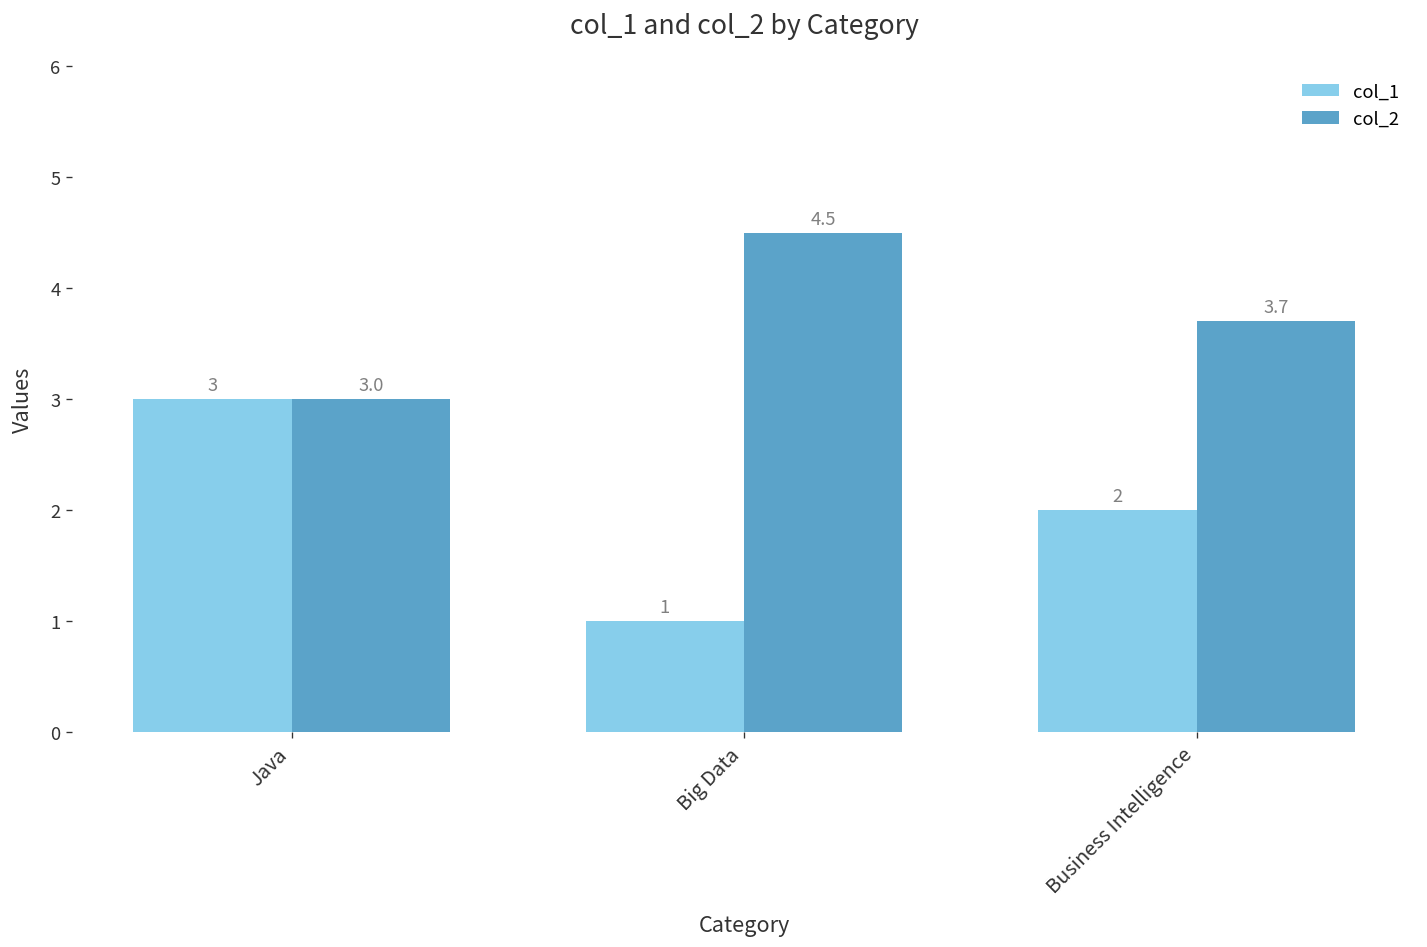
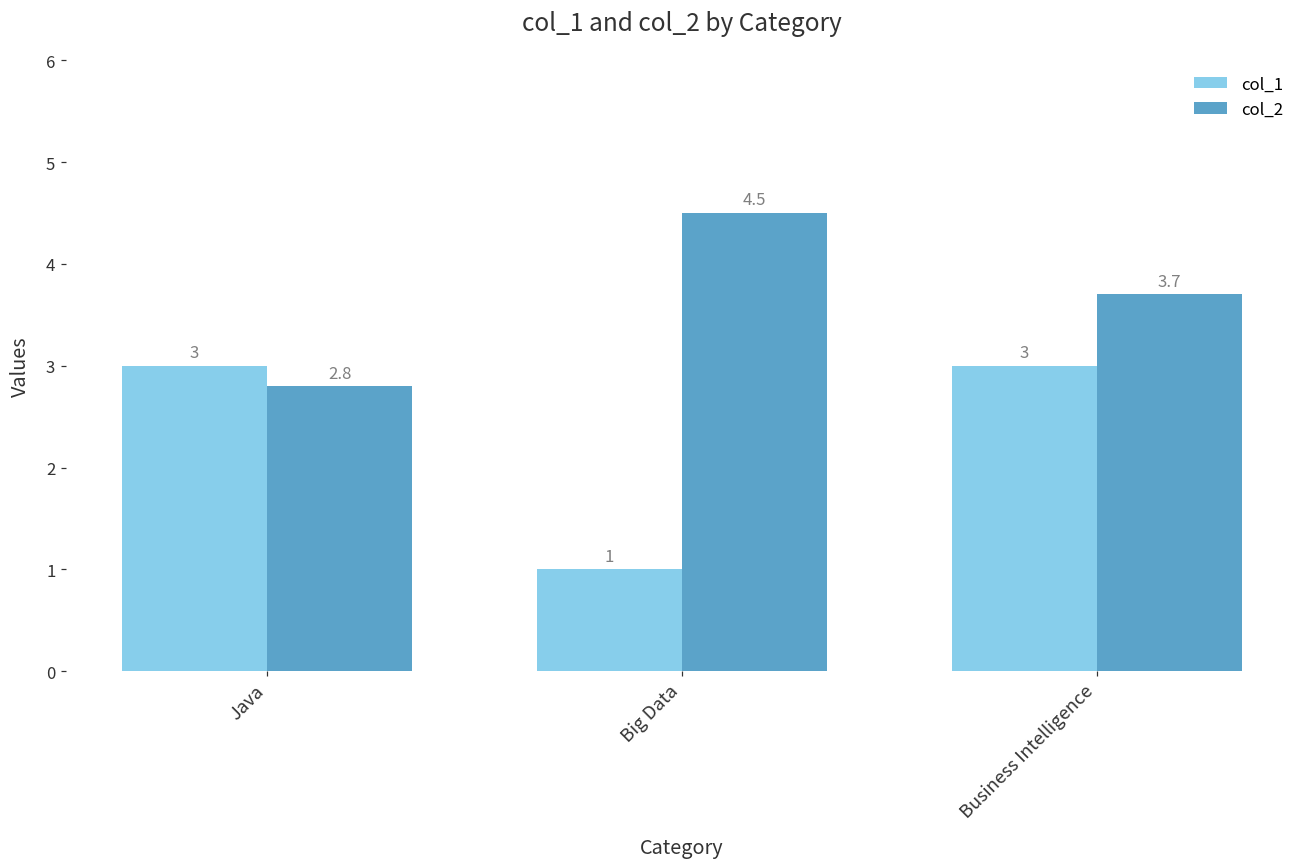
  {
    "col_1": {
      "Java": 3,
      "Big Data": 1,
-     "Business Intelligence": 2
+     "Business Intelligence": 3
    },
    "col_2": {
-     "Java": 3.0,
+     "Java": 2.8,
      "Big Data": 4.5,
      "Business Intelligence": 3.7
    }
  }
